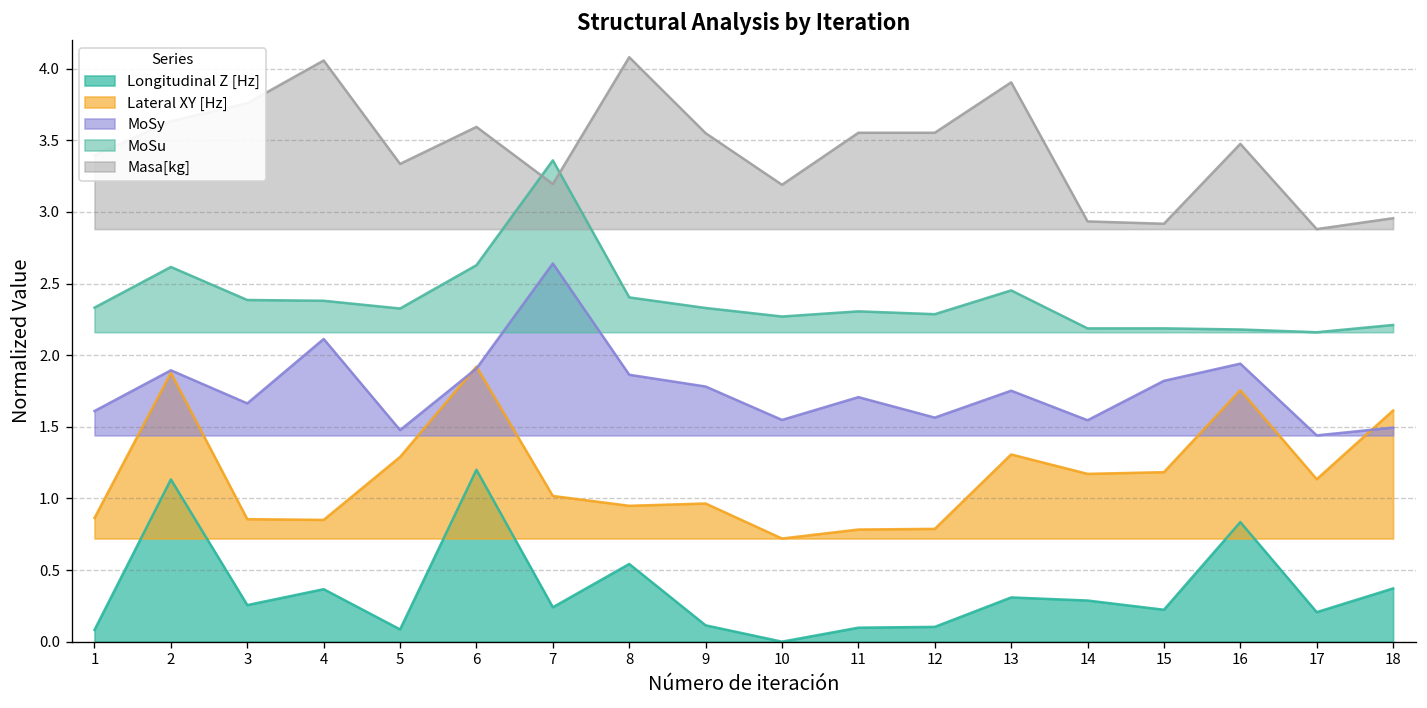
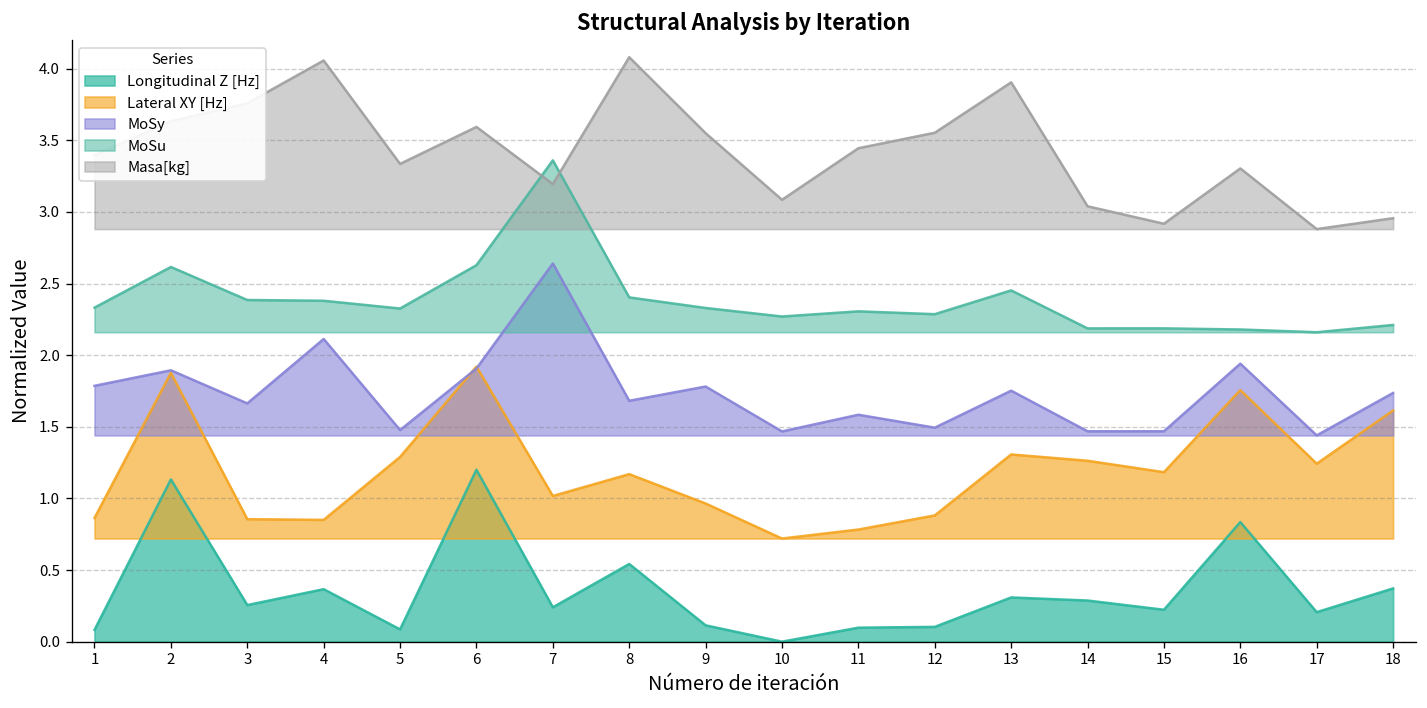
  {
    "Lateral XY [Hz]": {
      "1": 0.86,
      "3": 0.86,
      "4": 0.85,
      "5": 1.29,
      "7": 1.02,
-     "8": 0.95,
+     "8": 1.17,
      "9": 0.96,
      "10": 0.72,
      "11": 0.78,
-     "12": 0.79,
+     "12": 0.88,
      "13": 1.31,
-     "14": 1.17,
+     "14": 1.26,
      "15": 1.18,
      "16": 1.76,
-     "17": 1.13,
+     "17": 1.24,
      "18": 1.61
    },
    "MoSy": {
-     "1": 1.61,
+     "1": 1.79,
      "3": 1.66,
      "4": 2.11,
      "5": 1.48,
      "7": 2.64,
-     "8": 1.86,
+     "8": 1.68,
      "9": 1.78,
-     "10": 1.55,
-     "11": 1.71,
-     "12": 1.56,
+     "10": 1.47,
+     "11": 1.58,
+     "12": 1.49,
      "13": 1.75,
-     "14": 1.55,
-     "15": 1.82,
+     "14": 1.47,
+     "15": 1.47,
      "16": 1.94,
      "17": 1.44,
-     "18": 1.49
+     "18": 1.74
    },
    "Masa[kg]": {
      "4": 4.06,
      "5": 3.34,
      "6": 3.59,
      "7": 3.19,
      "8": 4.08,
      "9": 3.55,
-     "10": 3.19,
-     "11": 3.55,
+     "10": 3.08,
+     "11": 3.44,
      "12": 3.55,
      "13": 3.90,
-     "14": 2.93,
+     "14": 3.04,
      "15": 2.92,
-     "16": 3.48,
+     "16": 3.30,
      "17": 2.88,
      "18": 2.96
    }
  }
